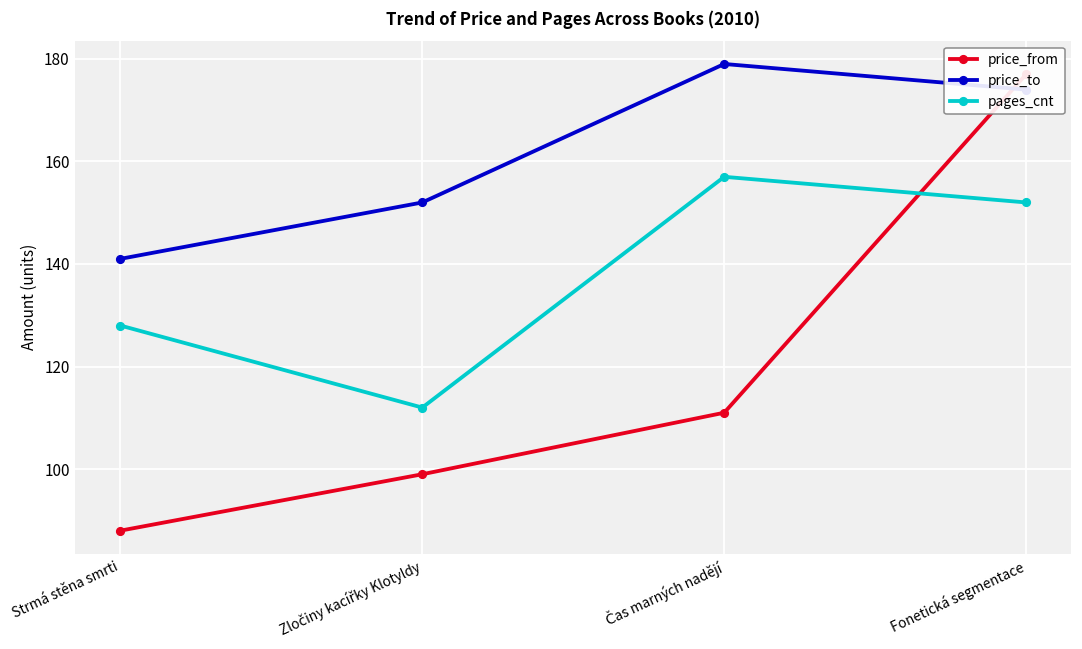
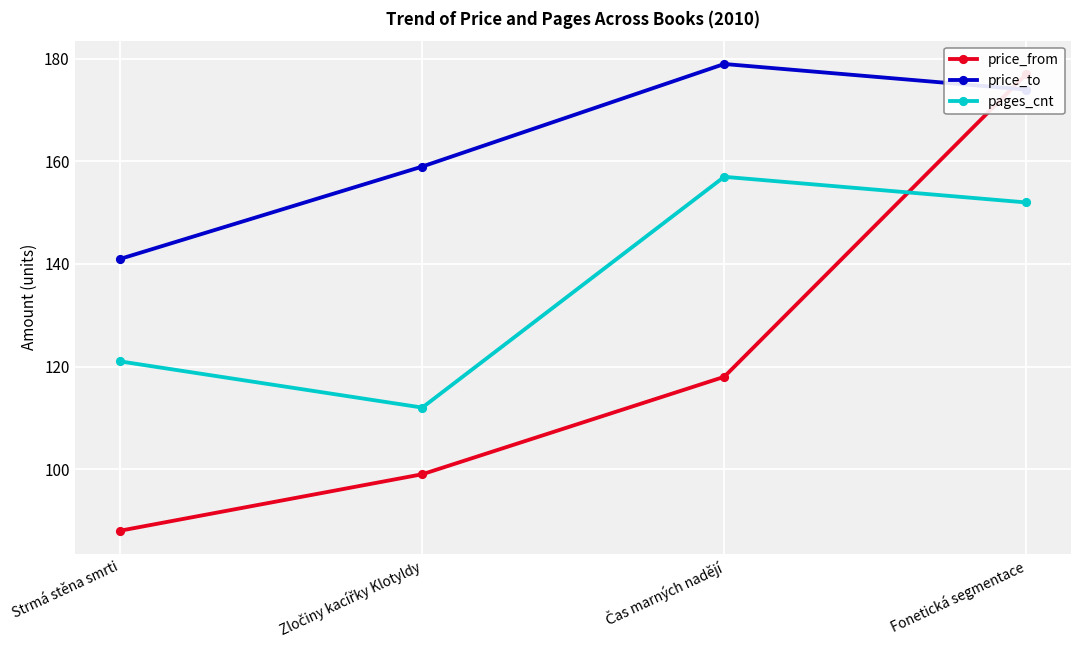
  {
    "price_from": {
      "Strmá stěna smrti": 88,
      "Zločiny kacířky Klotyldy": 99,
-     "Čas marných nadějí": 111
+     "Čas marných nadějí": 118
    },
    "price_to": {
      "Strmá stěna smrti": 141,
-     "Zločiny kacířky Klotyldy": 152,
+     "Zločiny kacířky Klotyldy": 159,
      "Čas marných nadějí": 179
    },
    "pages_cnt": {
-     "Strmá stěna smrti": 128,
+     "Strmá stěna smrti": 121,
      "Zločiny kacířky Klotyldy": 112,
      "Čas marných nadějí": 157,
      "Fonetická segmentace": 152
    }
  }
